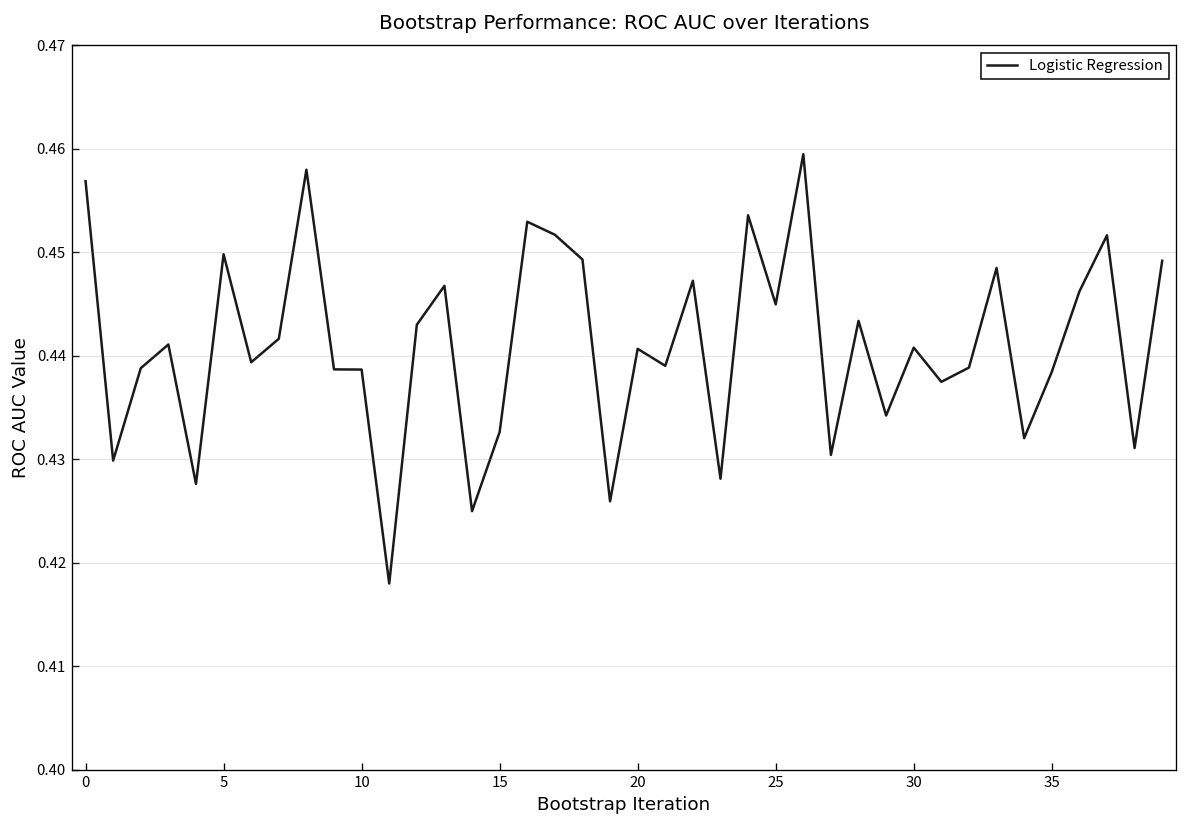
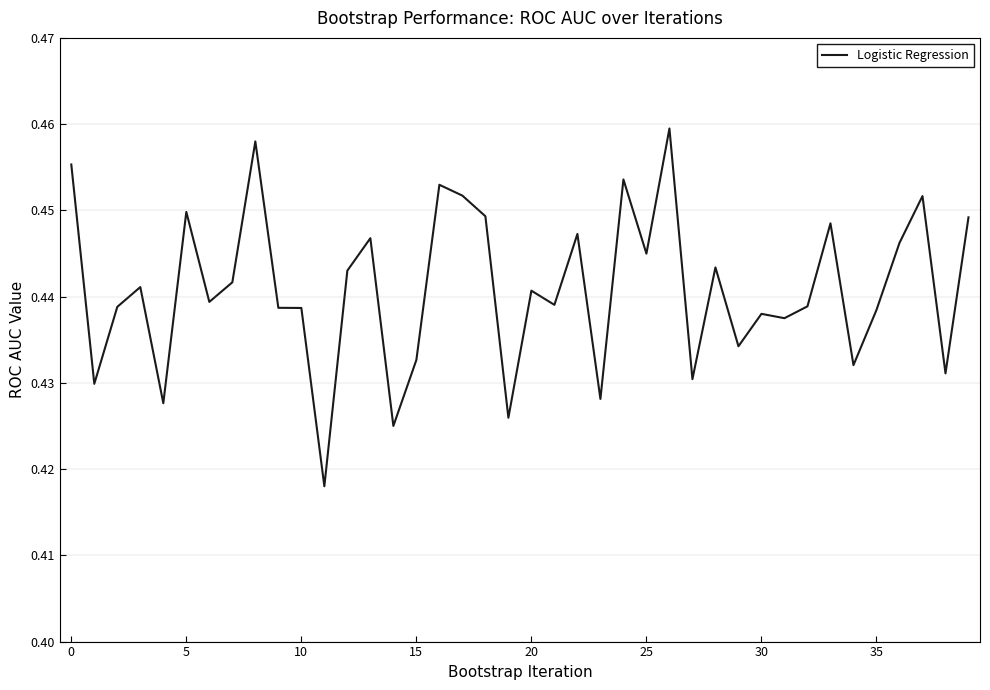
  {
-   "0": 0.457,
+   "0": 0.455,
    "5": 0.450,
    "10": 0.439,
    "15": 0.433,
    "20": 0.441,
    "25": 0.445,
-   "30": 0.441,
+   "30": 0.438,
    "35": 0.438
  }
